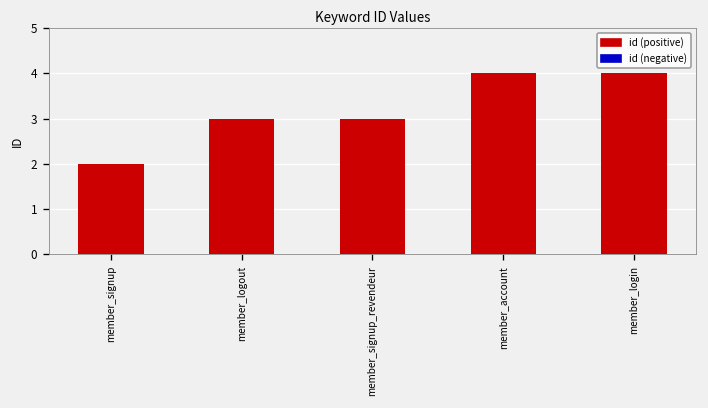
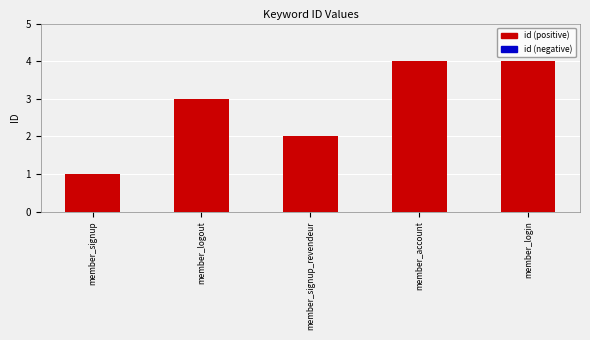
  {
-   "member_signup": 2,
+   "member_signup": 1,
    "member_logout": 3,
-   "member_signup_revendeur": 3,
+   "member_signup_revendeur": 2,
    "member_account": 4,
    "member_login": 4
  }
